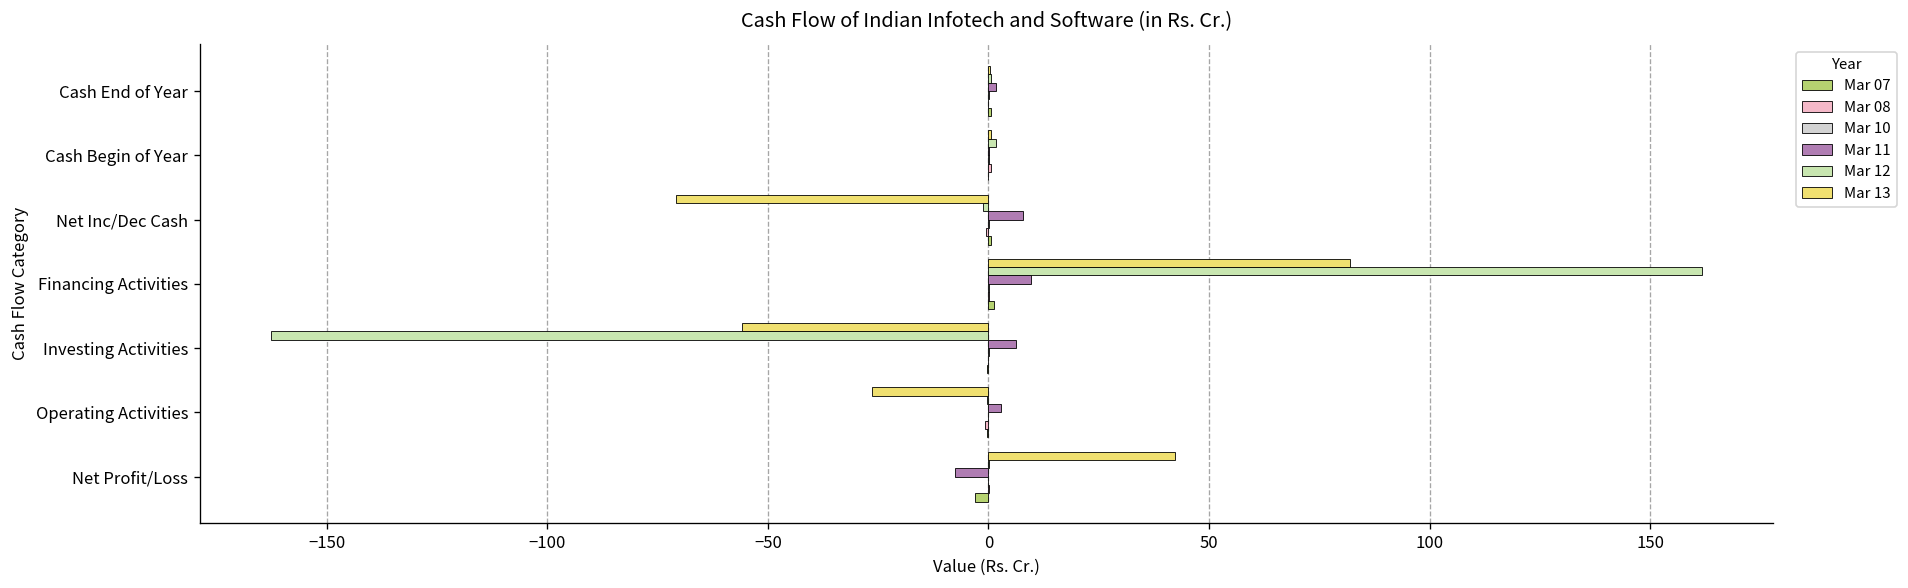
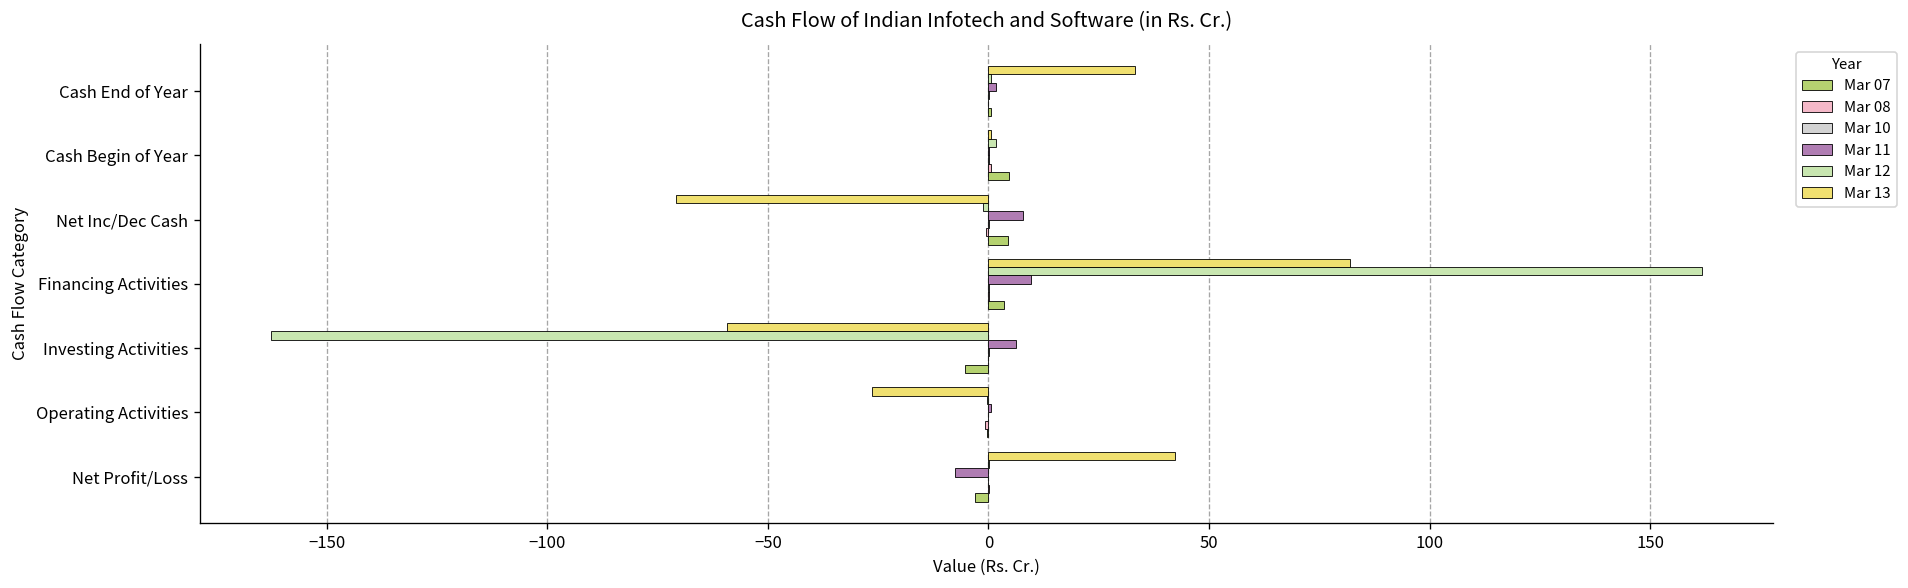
  {
    "Mar 07": {
-     "Cash Begin of Year": 0,
-     "Net Inc/Dec Cash": 1,
-     "Financing Activities": 1,
-     "Investing Activities": 0,
+     "Cash Begin of Year": 5,
+     "Net Inc/Dec Cash": 4,
+     "Financing Activities": 4,
+     "Investing Activities": -5,
      "Net Profit/Loss": -3
    },
    "Mar 11": {
      "Cash End of Year": 2,
      "Net Inc/Dec Cash": 8,
      "Financing Activities": 10,
      "Investing Activities": 6,
-     "Operating Activities": 3,
+     "Operating Activities": 0,
      "Net Profit/Loss": -7
    },
    "Mar 13": {
-     "Cash End of Year": 0,
+     "Cash End of Year": 33,
      "Net Inc/Dec Cash": -71,
      "Financing Activities": 82,
-     "Investing Activities": -56,
+     "Investing Activities": -59,
      "Operating Activities": -26,
      "Net Profit/Loss": 42
    }
  }
